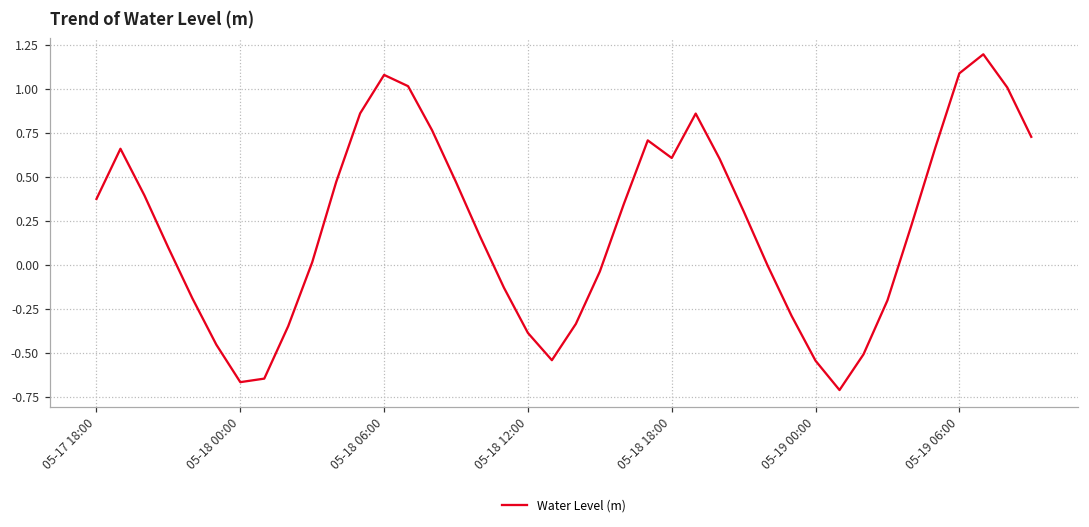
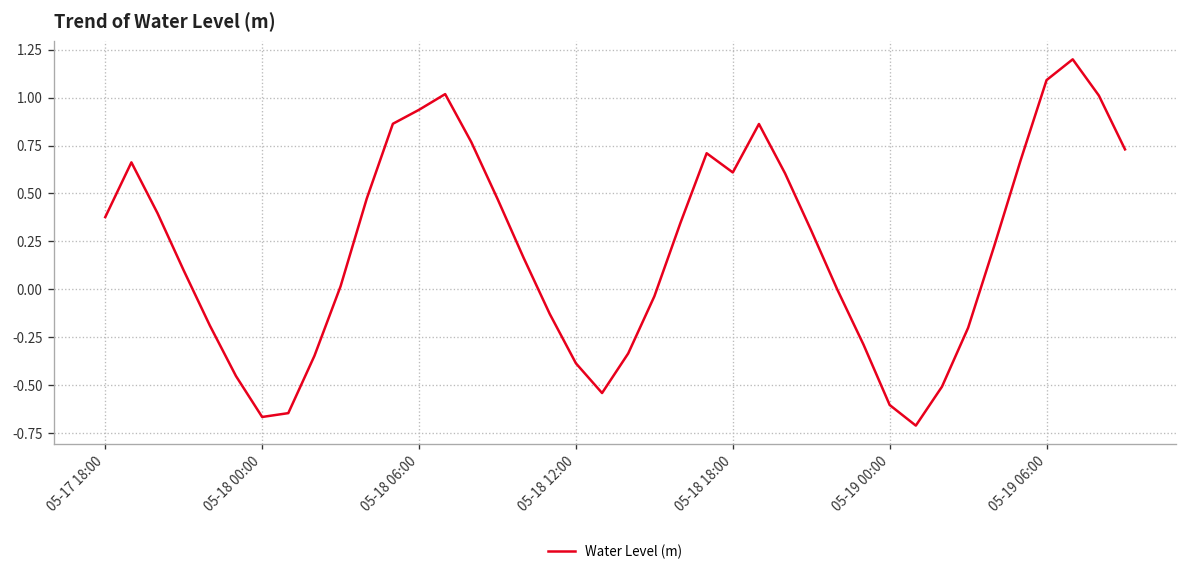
  {
    "05-17 18:00": 0.38,
    "05-18 00:00": -0.67,
-   "05-18 06:00": 1.08,
+   "05-18 06:00": 0.94,
    "05-18 12:00": -0.39,
    "05-18 18:00": 0.61,
-   "05-19 00:00": -0.54,
+   "05-19 00:00": -0.60,
    "05-19 06:00": 1.09
  }
